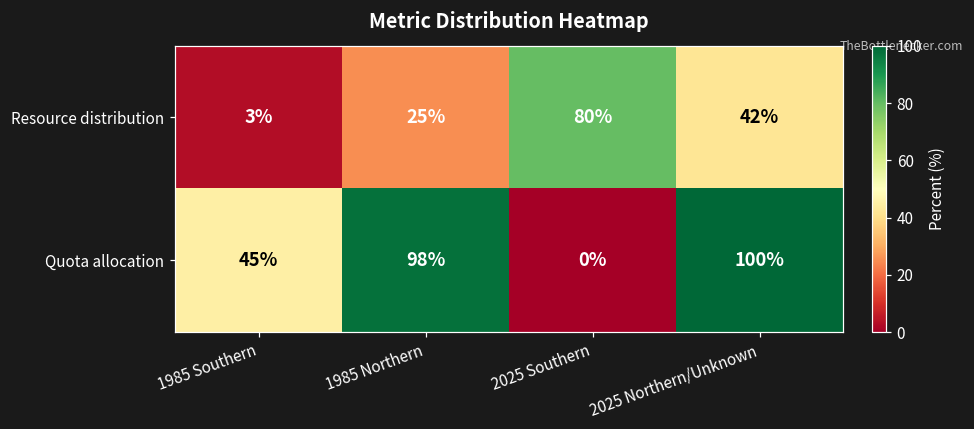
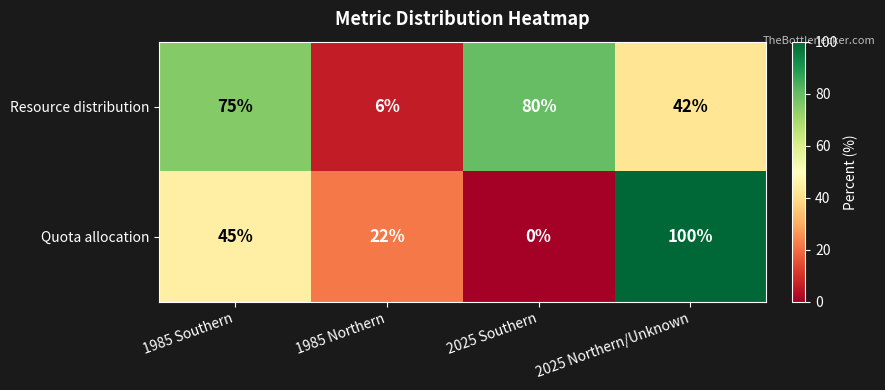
  {
    "Resource distribution": {
-     "1985 Southern": "3%",
-     "1985 Northern": "25%",
+     "1985 Southern": "75%",
+     "1985 Northern": "6%",
      "2025 Southern": "80%",
      "2025 Northern/Unknown": "42%"
    },
    "Quota allocation": {
      "1985 Southern": "45%",
-     "1985 Northern": "98%",
+     "1985 Northern": "22%",
      "2025 Southern": "0%",
      "2025 Northern/Unknown": "100%"
    }
  }
